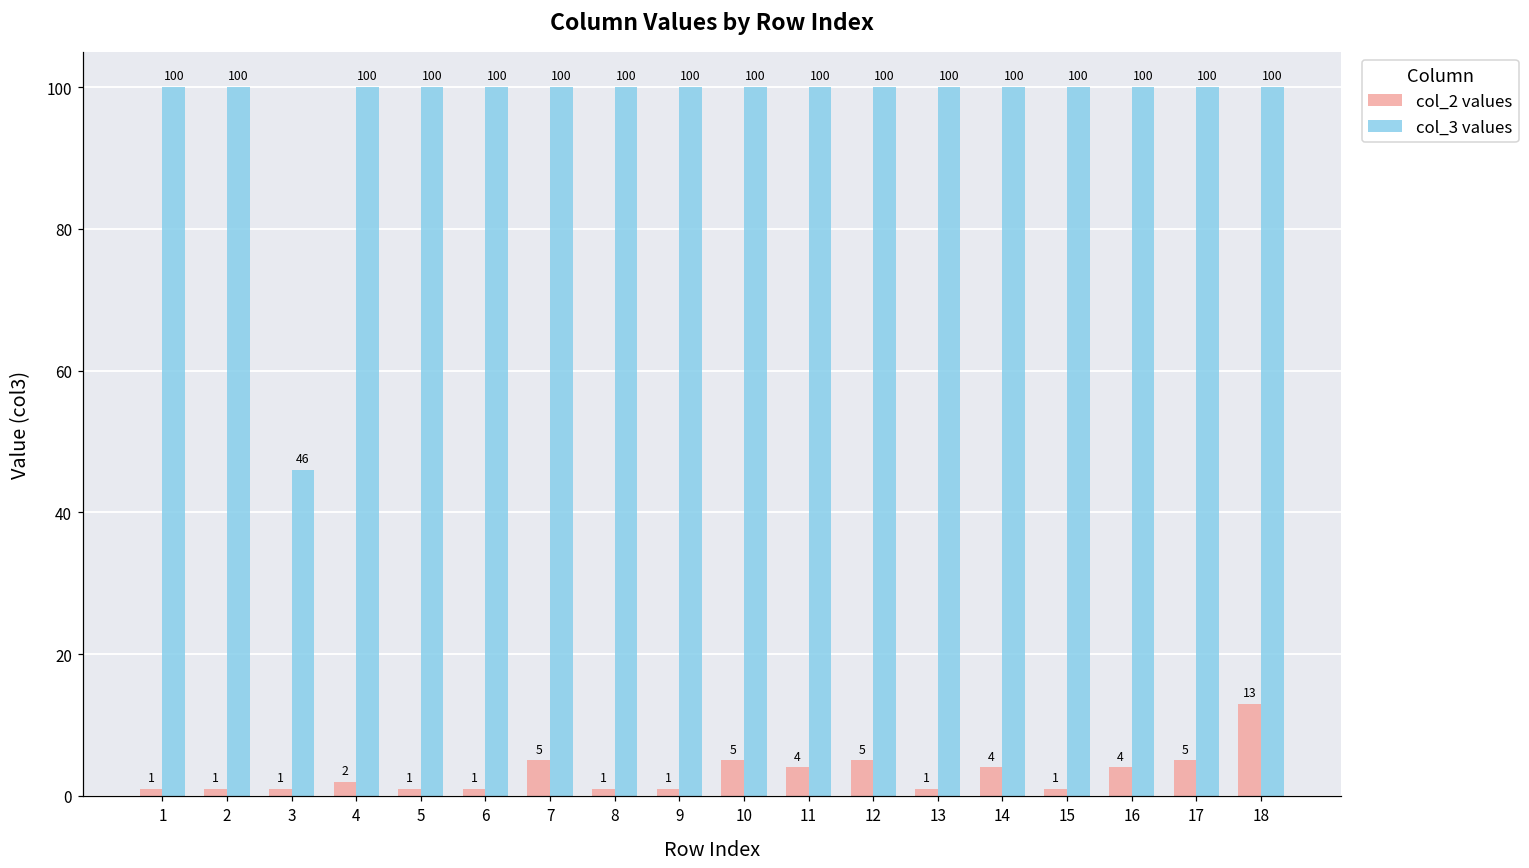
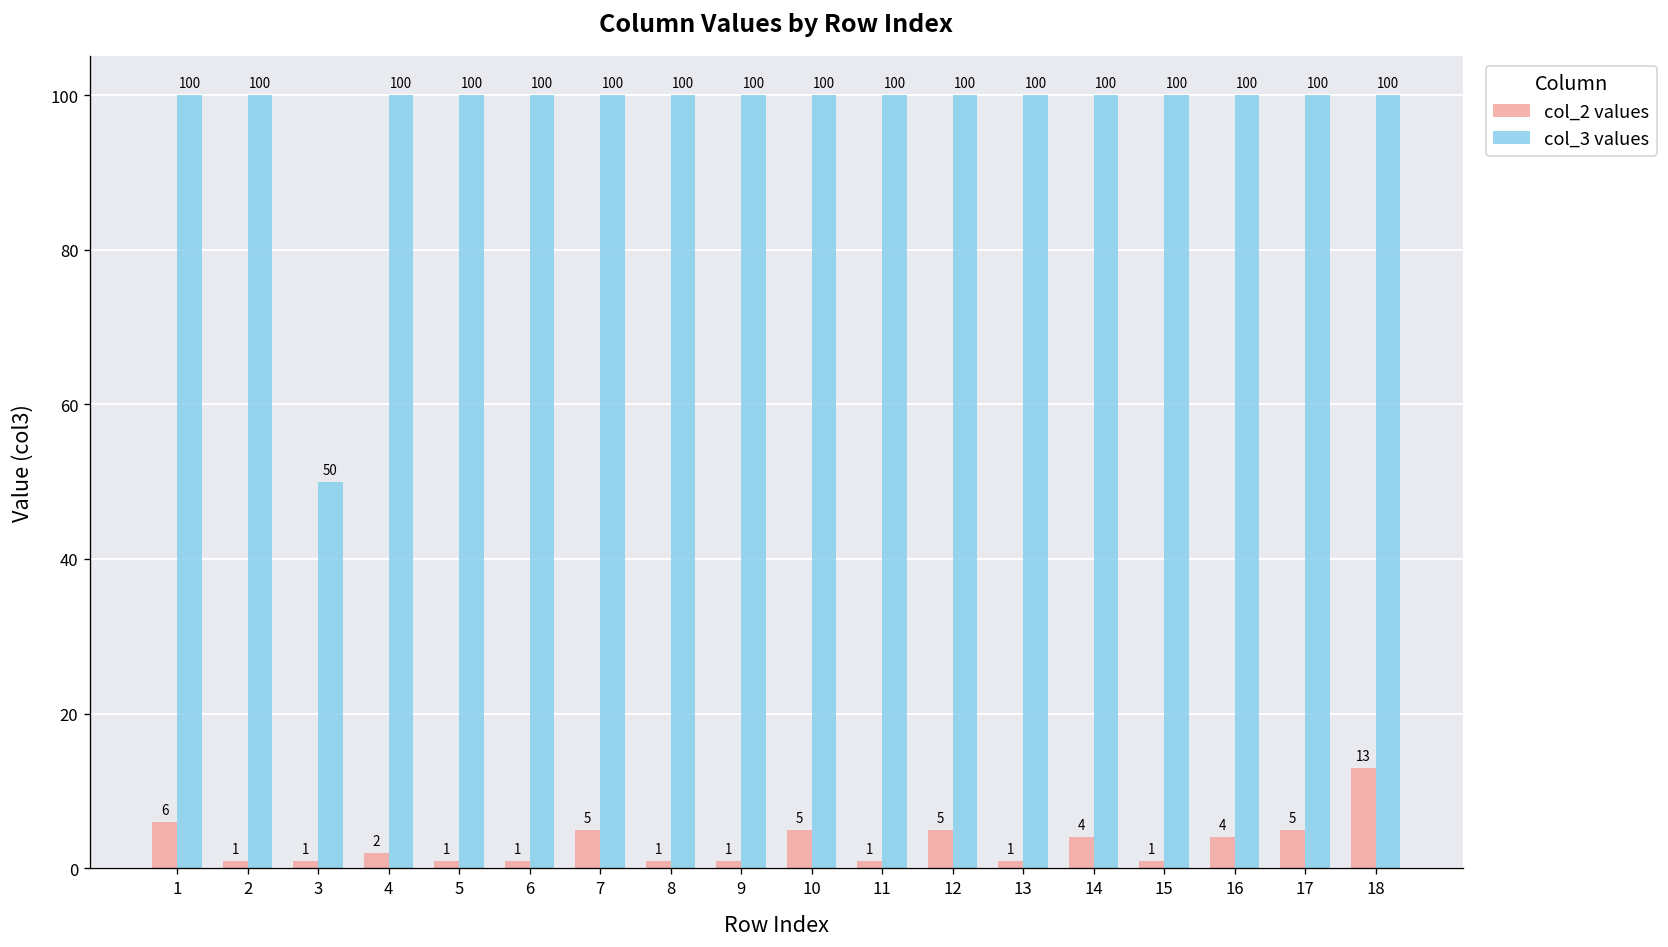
  {
    "col_2 values": {
-     "1": 1,
+     "1": 6,
      "2": 1,
      "3": 1,
      "4": 2,
      "5": 1,
      "6": 1,
      "7": 5,
      "8": 1,
      "9": 1,
      "10": 5,
-     "11": 4,
+     "11": 1,
      "12": 5,
      "13": 1,
      "14": 4,
      "15": 1,
      "16": 4,
      "17": 5,
      "18": 13
    },
    "col_3 values": {
      "1": 100,
      "2": 100,
-     "3": 46,
+     "3": 50,
      "4": 100,
      "5": 100,
      "6": 100,
      "7": 100,
      "8": 100,
      "9": 100,
      "10": 100,
      "11": 100,
      "12": 100,
      "13": 100,
      "14": 100,
      "15": 100,
      "16": 100,
      "17": 100,
      "18": 100
    }
  }
